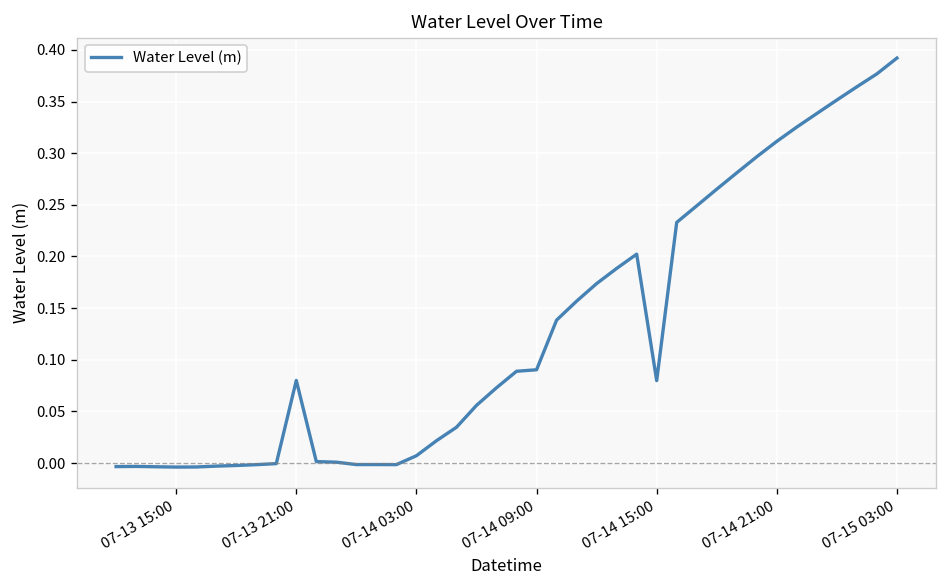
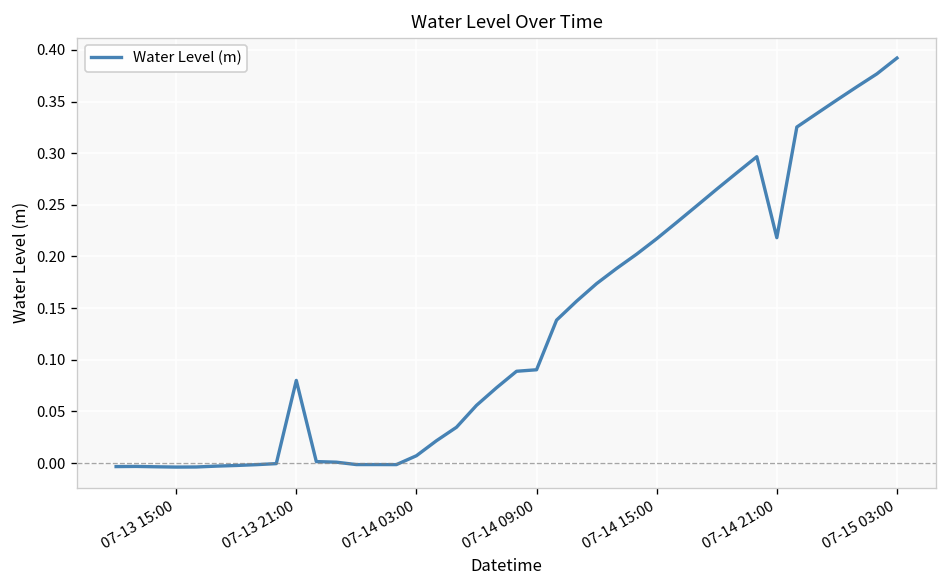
  {
    "07-13 15:00": 0.00,
    "07-13 21:00": 0.08,
    "07-14 03:00": 0.01,
    "07-14 09:00": 0.09,
-   "07-14 15:00": 0.08,
-   "07-14 21:00": 0.31,
+   "07-14 15:00": 0.22,
+   "07-14 21:00": 0.22,
    "07-15 03:00": 0.39
  }
